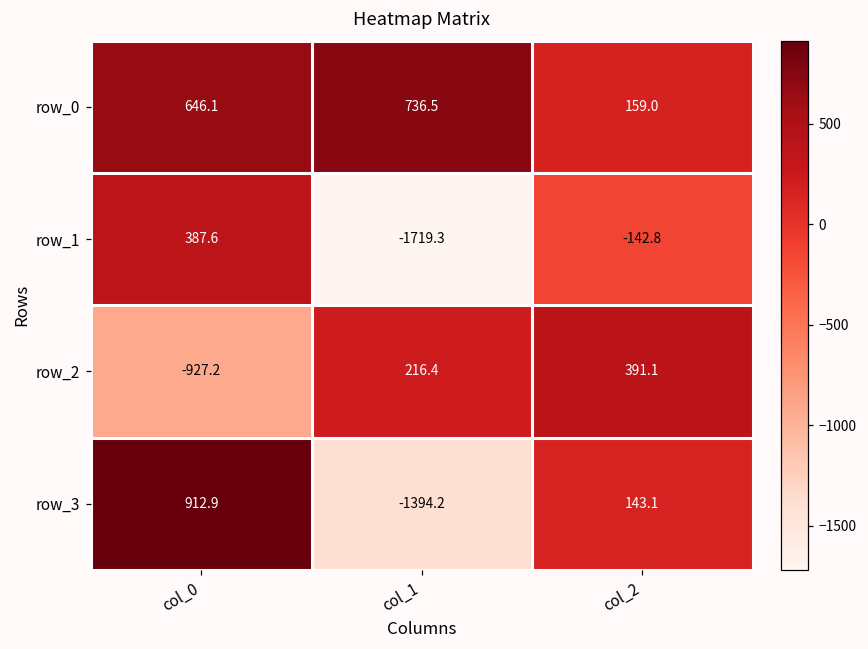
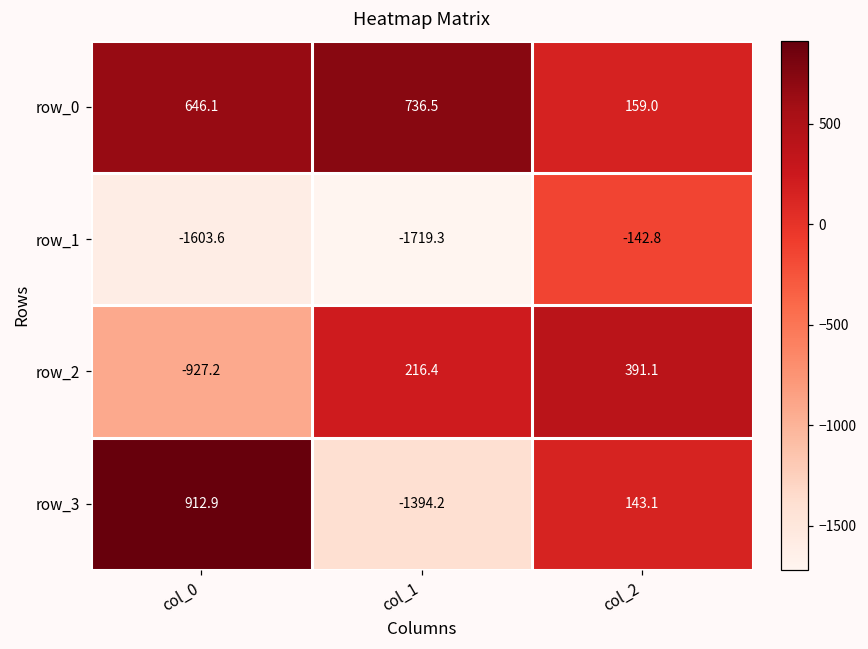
  {
    "row_0": {
      "col_0": 646.1,
      "col_1": 736.5,
      "col_2": 159.0
    },
    "row_1": {
-     "col_0": 387.6,
+     "col_0": -1603.6,
      "col_1": -1719.3,
      "col_2": -142.8
    },
    "row_2": {
      "col_0": -927.2,
      "col_1": 216.4,
      "col_2": 391.1
    },
    "row_3": {
      "col_0": 912.9,
      "col_1": -1394.2,
      "col_2": 143.1
    }
  }
